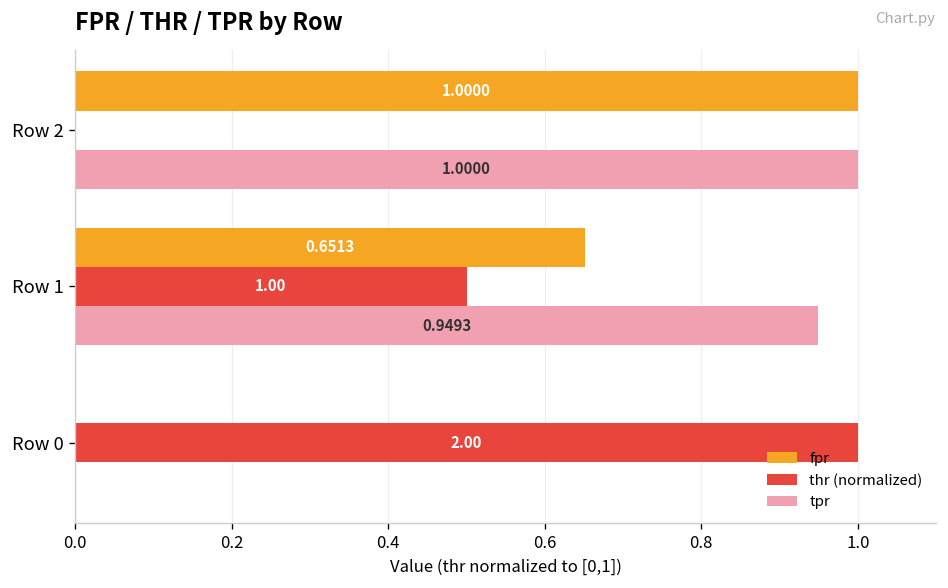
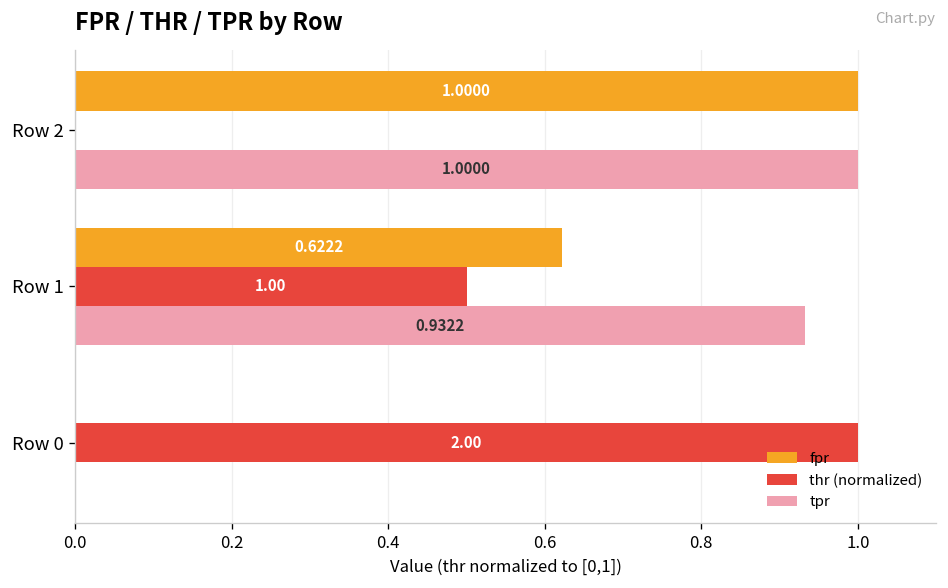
  {
    "fpr": {
      "Row 2": 1.0000,
-     "Row 1": 0.6513
+     "Row 1": 0.6222
    },
    "thr (normalized)": {
      "Row 2": 0.00
    },
    "tpr": {
      "Row 2": 1.0000,
-     "Row 1": 0.9493
+     "Row 1": 0.9322
    }
  }
